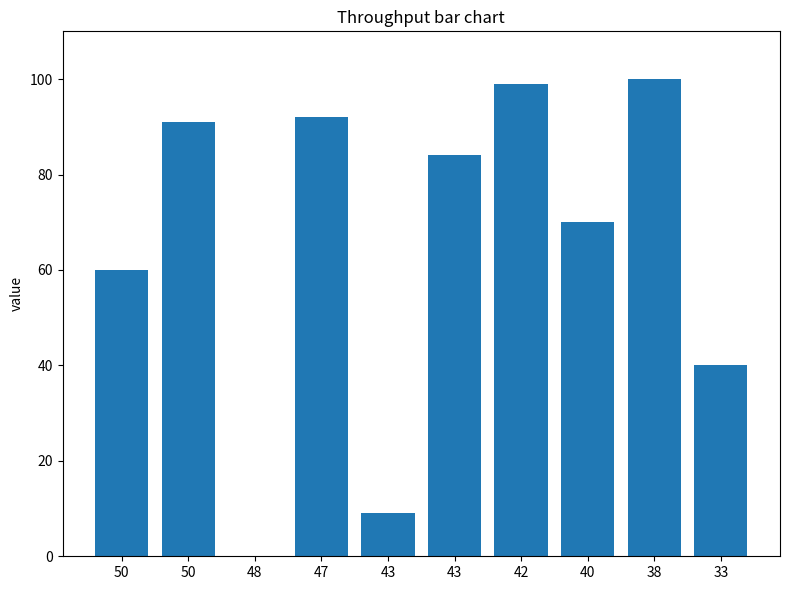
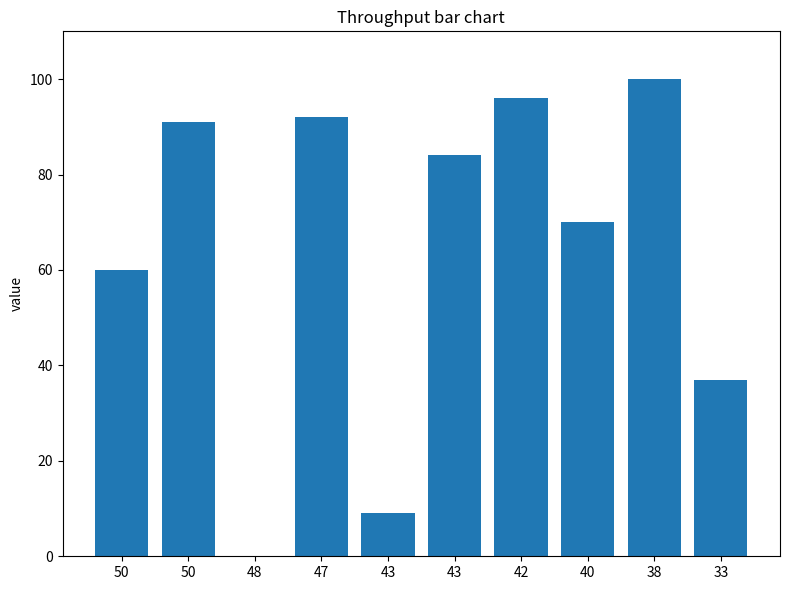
  {
    "48": 0,
    "47": 92,
-   "42": 99,
+   "42": 96,
    "40": 70,
    "38": 100,
-   "33": 40
+   "33": 37
  }
